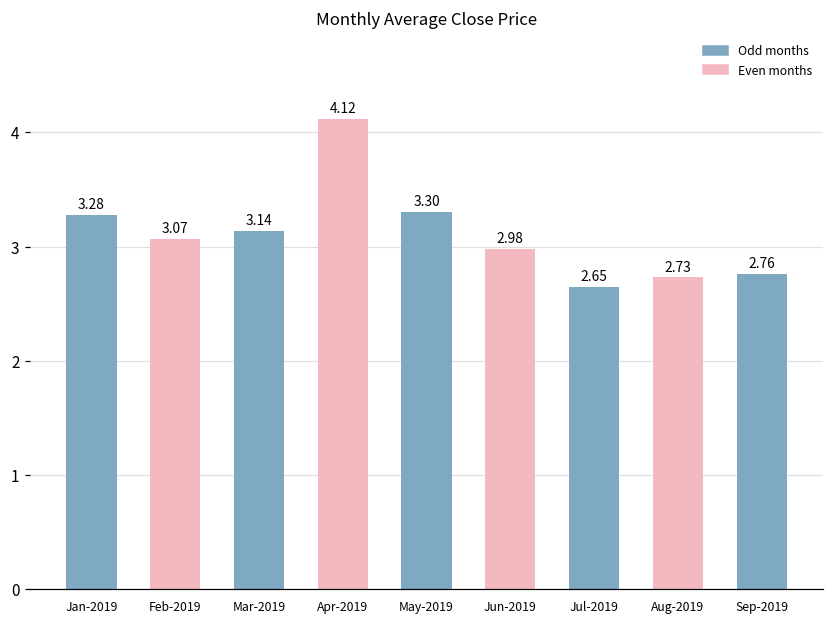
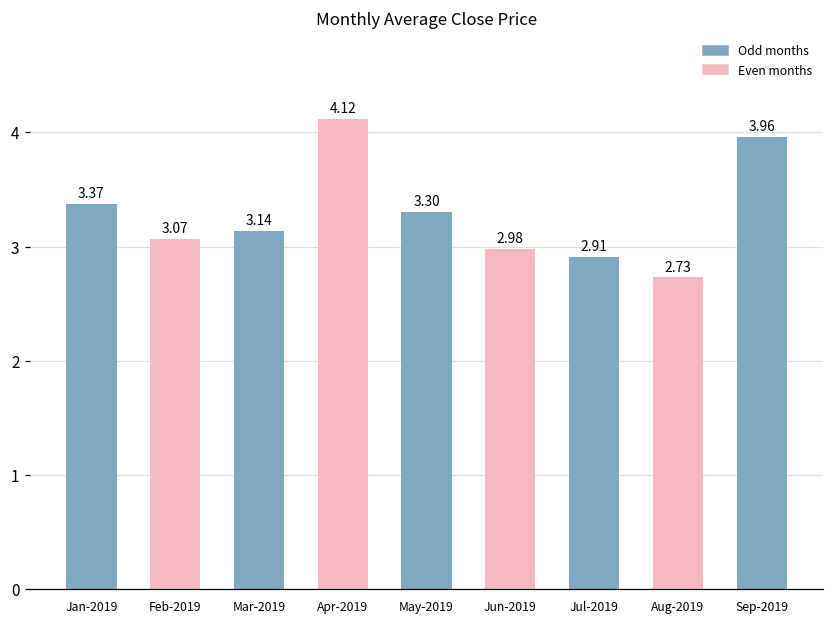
  {
-   "Jan-2019": 3.28,
+   "Jan-2019": 3.37,
    "Feb-2019": 3.07,
    "Mar-2019": 3.14,
    "Apr-2019": 4.12,
    "May-2019": 3.30,
    "Jun-2019": 2.98,
-   "Jul-2019": 2.65,
+   "Jul-2019": 2.91,
    "Aug-2019": 2.73,
-   "Sep-2019": 2.76
+   "Sep-2019": 3.96
  }
